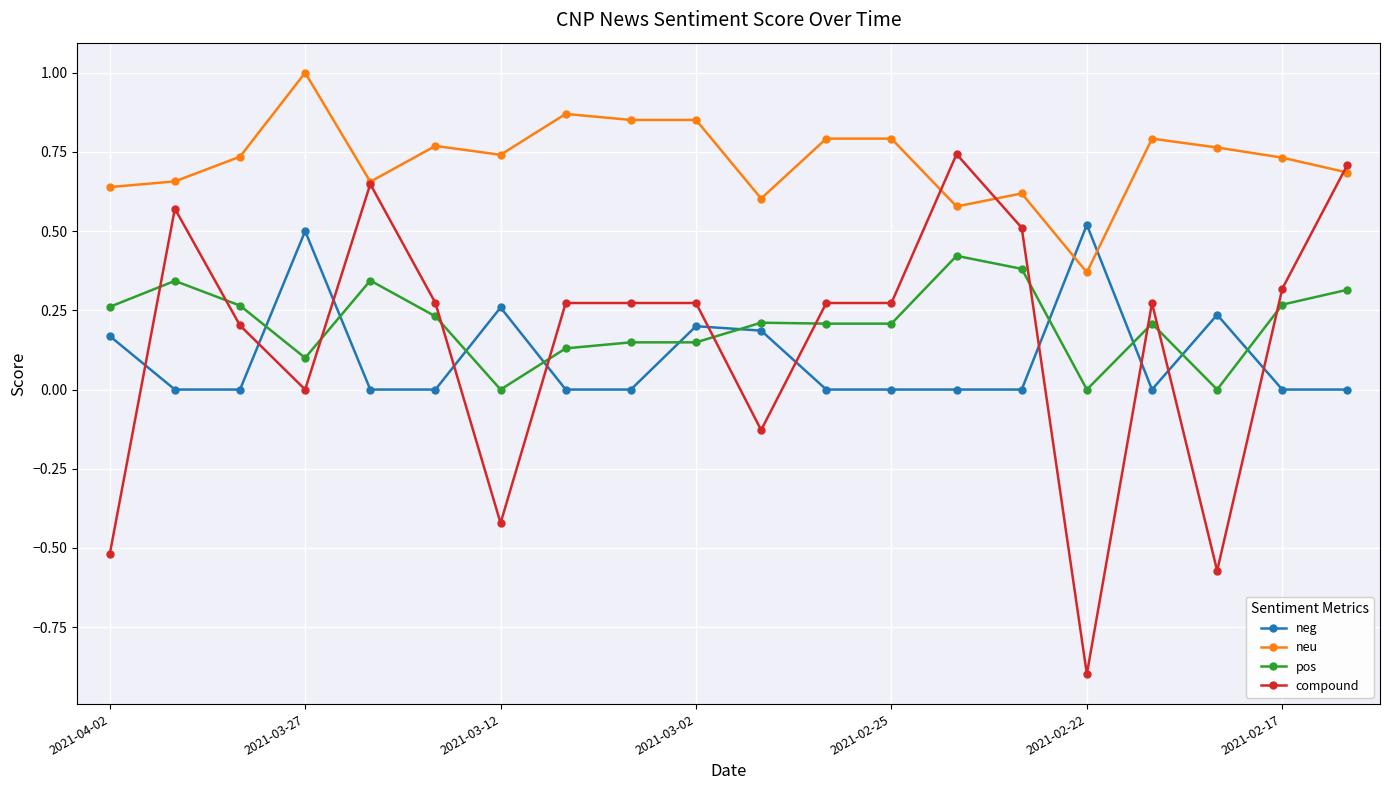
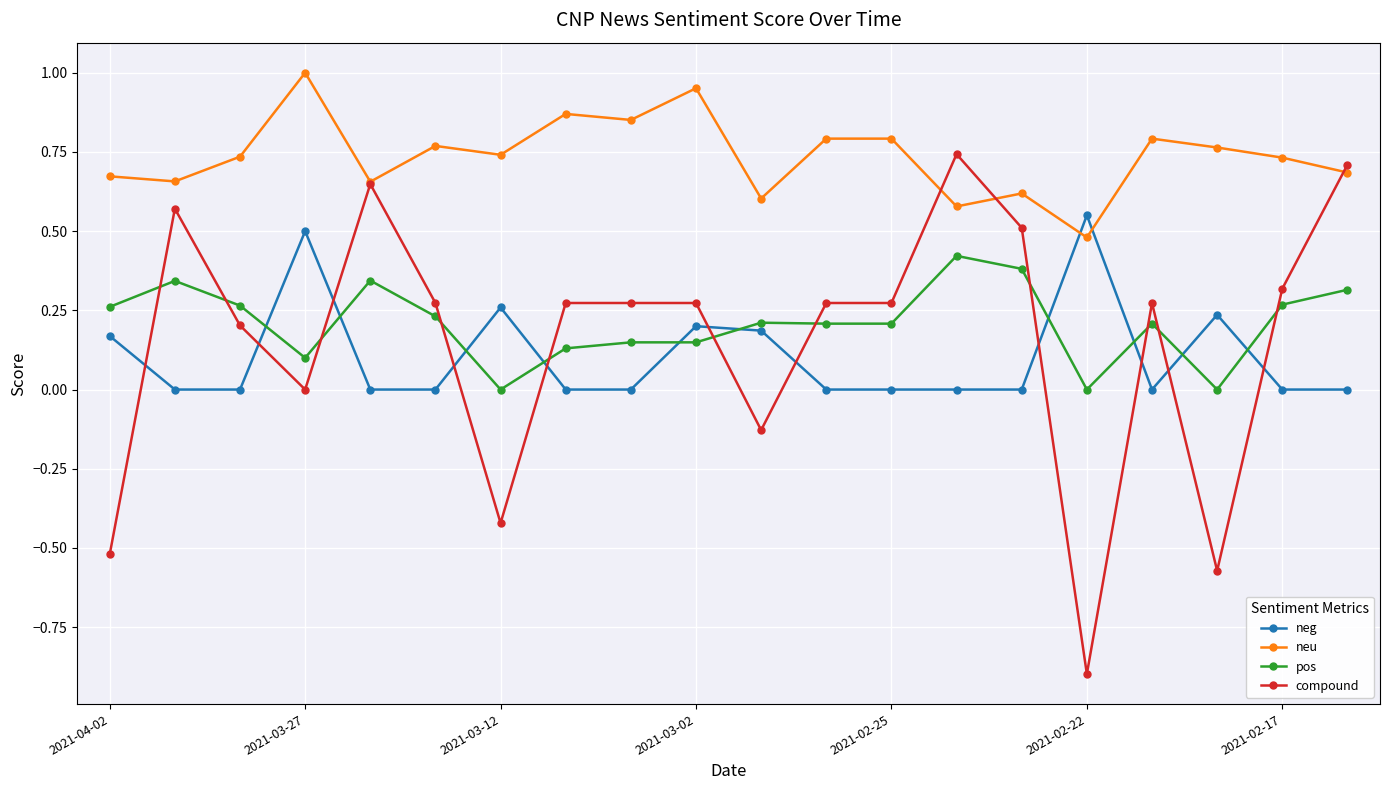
  {
    "neg": {
      "2021-04-02": 0.17,
      "2021-03-27": 0.50,
      "2021-03-02": 0.20,
-     "2021-02-22": 0.52
+     "2021-02-22": 0.55
    },
    "neu": {
-     "2021-04-02": 0.64,
+     "2021-04-02": 0.67,
      "2021-03-27": 1.00,
-     "2021-03-02": 0.85,
-     "2021-02-22": 0.37
+     "2021-03-02": 0.95,
+     "2021-02-22": 0.48
    },
    "pos": {
      "2021-04-02": 0.26,
      "2021-03-27": 0.10,
      "2021-03-02": 0.15,
      "2021-02-22": 0.00
    },
    "compound": {
      "2021-04-02": -0.52,
      "2021-03-27": 0.00,
      "2021-03-02": 0.27,
      "2021-02-22": -0.90
    }
  }
